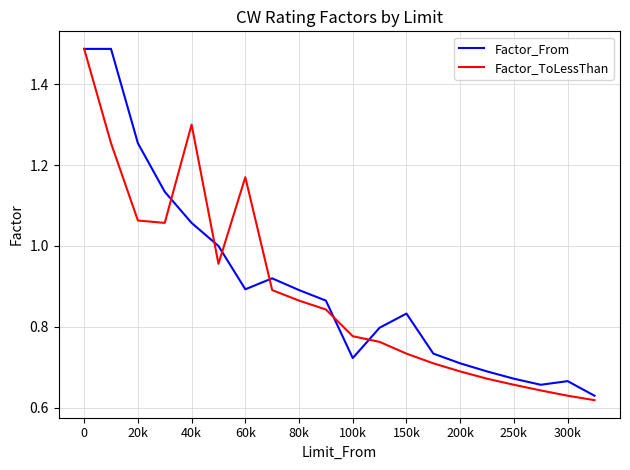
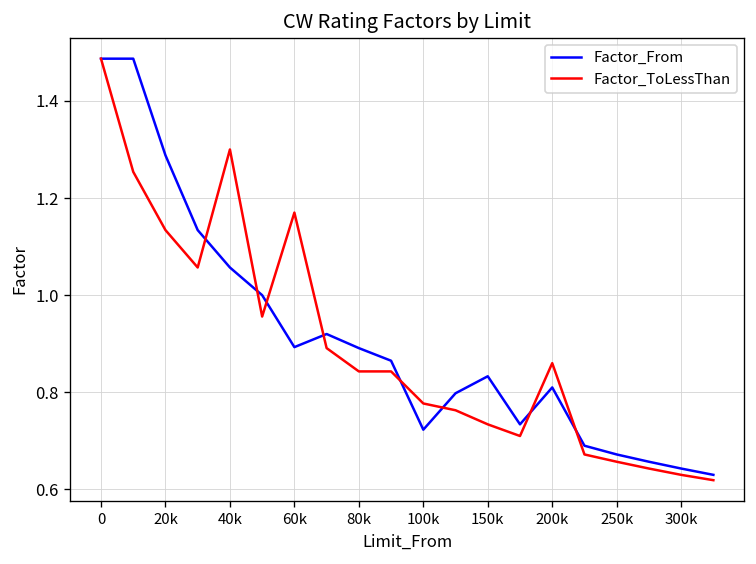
  {
    "Factor_From": {
-     "20k": 1.25,
+     "20k": 1.29,
      "40k": 1.06,
      "60k": 0.89,
      "80k": 0.89,
      "100k": 0.72,
      "150k": 0.83,
-     "200k": 0.71,
+     "200k": 0.81,
      "250k": 0.67,
-     "300k": 0.67
+     "300k": 0.64
    },
    "Factor_ToLessThan": {
-     "20k": 1.06,
+     "20k": 1.13,
      "40k": 1.30,
      "60k": 1.17,
-     "80k": 0.87,
+     "80k": 0.84,
      "100k": 0.78,
      "150k": 0.73,
-     "200k": 0.69,
+     "200k": 0.86,
      "250k": 0.66,
      "300k": 0.63
    }
  }
